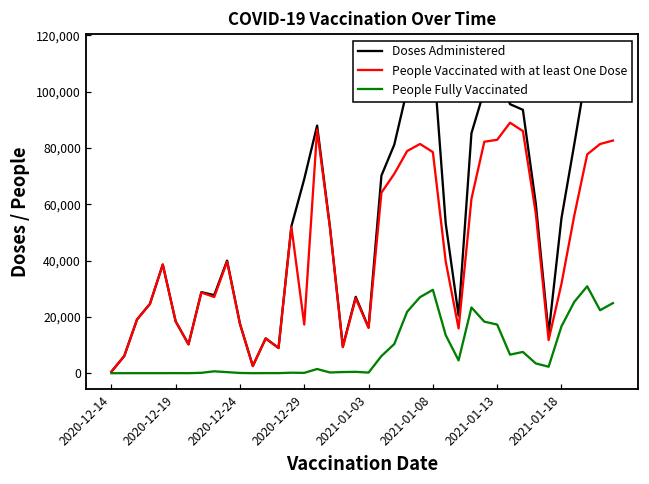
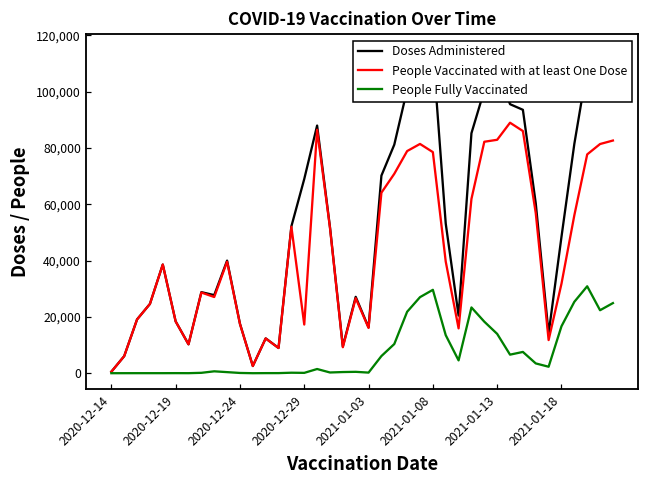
  {
    "Doses Administered": {
      "2020-12-29": "69,000",
-     "2021-01-18": "55,000"
+     "2021-01-18": "48,000"
    },
    "People Vaccinated with at least One Dose": {
      "2020-12-29": "17,000",
      "2021-01-08": "79,000",
      "2021-01-13": "83,000",
      "2021-01-18": "32,000"
    },
    "People Fully Vaccinated": {
      "2020-12-19": "0",
      "2020-12-24": "0",
      "2020-12-29": "0",
      "2021-01-03": "0",
      "2021-01-08": "30,000",
-     "2021-01-13": "17,000",
+     "2021-01-13": "14,000",
      "2021-01-18": "17,000"
    }
  }
